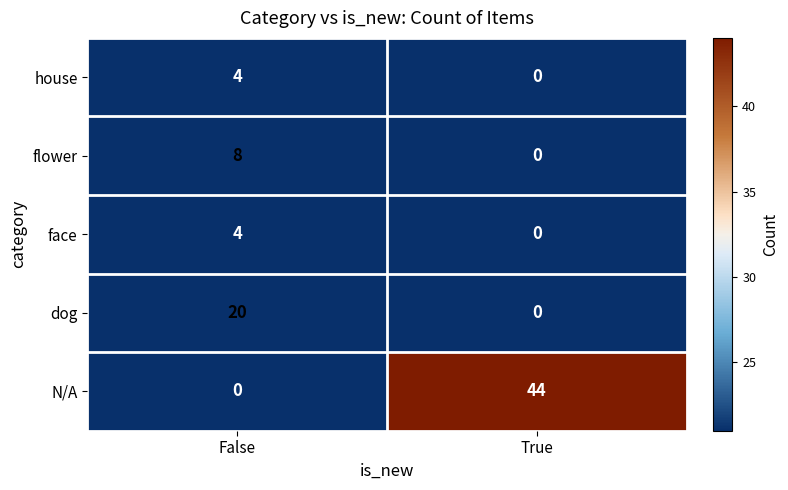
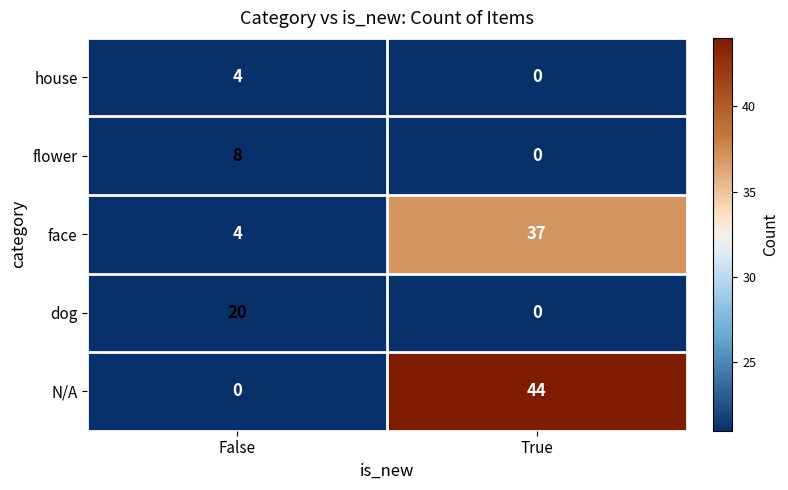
  {
    "house": {
      "False": 4,
      "True": 0
    },
    "flower": {
      "False": 8,
      "True": 0
    },
    "face": {
      "False": 4,
-     "True": 0
+     "True": 37
    },
    "dog": {
      "False": 20,
      "True": 0
    },
    "N/A": {
      "False": 0,
      "True": 44
    }
  }
